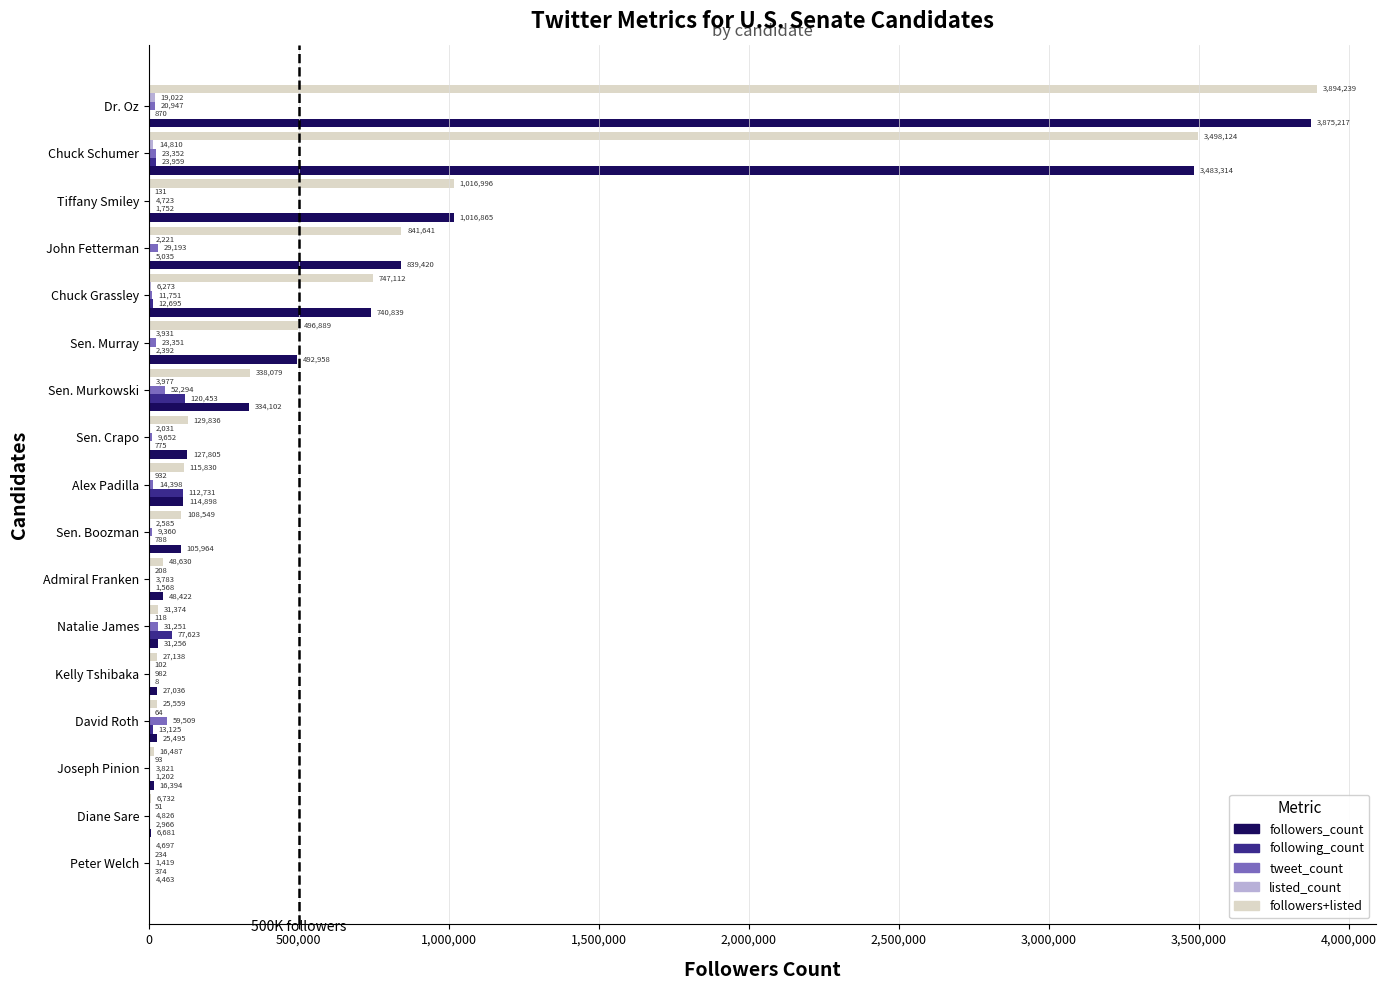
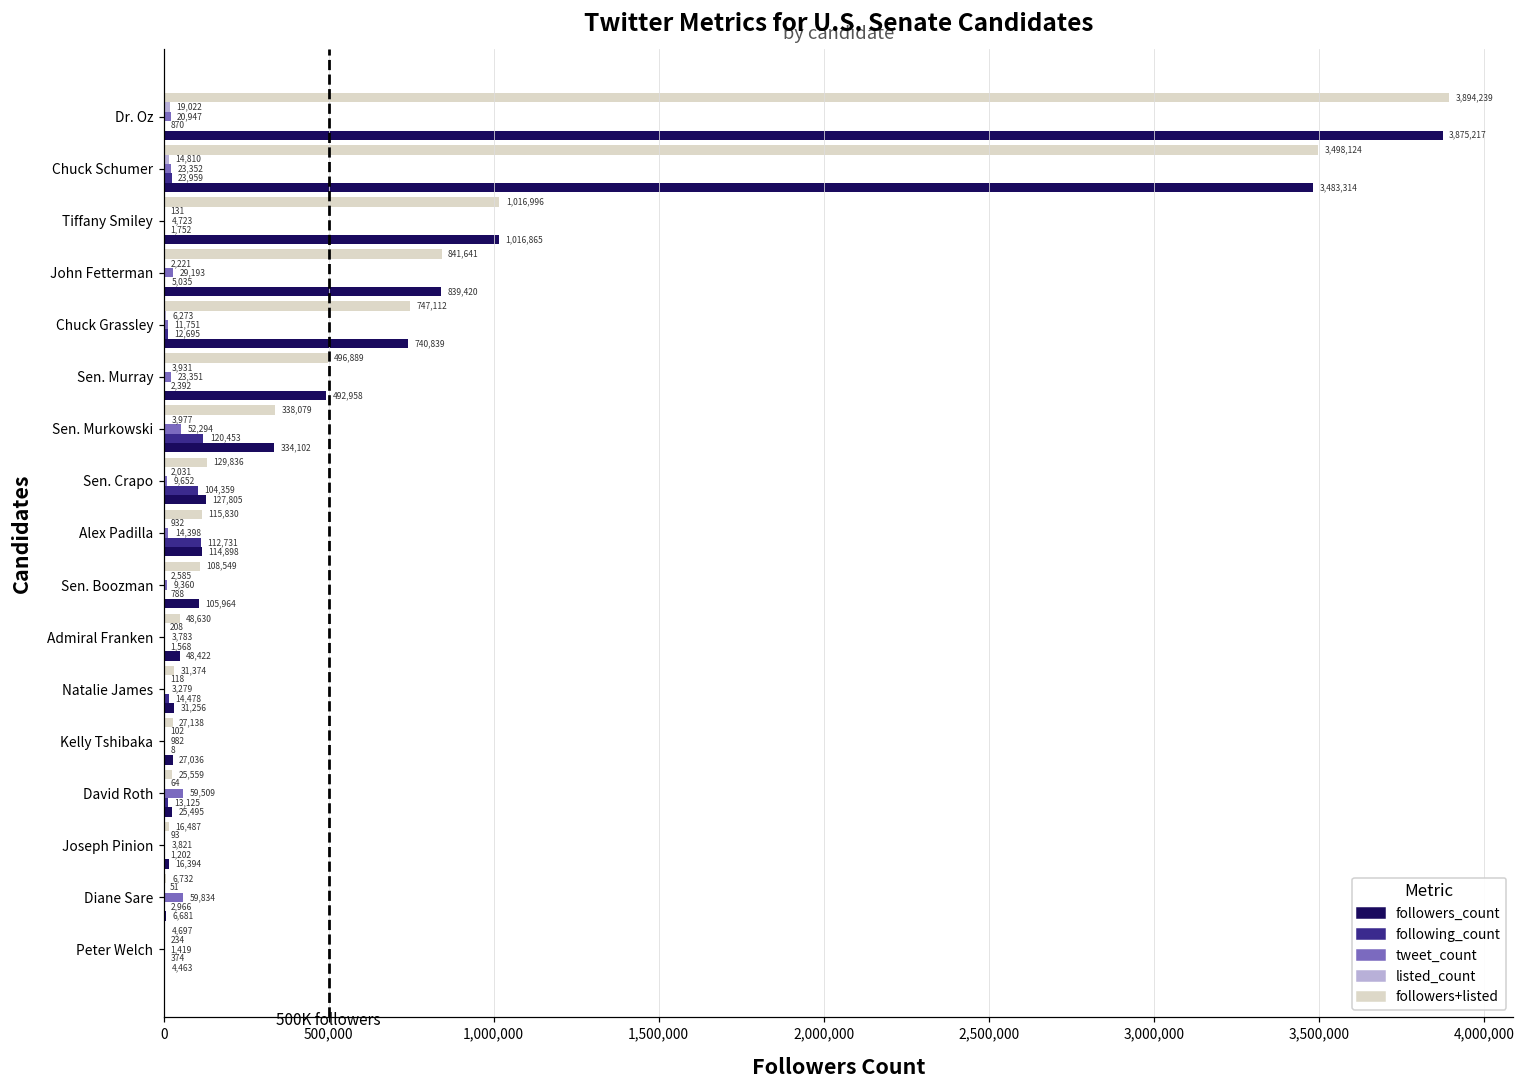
  {
    "followers_count": {
      "Dr. Oz": "3,875,217",
      "Chuck Schumer": "3,483,314",
      "Tiffany Smiley": "1,016,865",
      "John Fetterman": "839,420",
      "Chuck Grassley": "740,839",
      "Sen. Murray": "492,958",
      "Sen. Murkowski": "334,102",
      "Sen. Crapo": "127,805",
      "Alex Padilla": "114,898",
      "Sen. Boozman": "105,964",
      "Admiral Franken": "48,422",
      "Natalie James": "31,256",
      "Kelly Tshibaka": "27,036",
      "David Roth": "25,495",
      "Joseph Pinion": "16,394",
      "Diane Sare": "6,681",
      "Peter Welch": "4,463"
    },
    "following_count": {
      "Dr. Oz": "870",
      "Chuck Schumer": "23,959",
      "Tiffany Smiley": "1,752",
      "John Fetterman": "5,035",
      "Chuck Grassley": "12,695",
      "Sen. Murray": "2,392",
      "Sen. Murkowski": "120,453",
-     "Sen. Crapo": "775",
+     "Sen. Crapo": "104,359",
      "Alex Padilla": "112,731",
      "Sen. Boozman": "788",
      "Admiral Franken": "1,568",
-     "Natalie James": "77,623",
+     "Natalie James": "14,478",
      "Kelly Tshibaka": "8",
      "David Roth": "13,125",
      "Joseph Pinion": "1,202",
      "Diane Sare": "2,966",
      "Peter Welch": "374"
    },
    "tweet_count": {
      "Dr. Oz": "20,947",
      "Chuck Schumer": "23,352",
      "Tiffany Smiley": "4,723",
      "John Fetterman": "29,193",
      "Chuck Grassley": "11,751",
      "Sen. Murray": "23,351",
      "Sen. Murkowski": "52,294",
      "Sen. Crapo": "9,652",
      "Alex Padilla": "14,398",
      "Sen. Boozman": "9,360",
      "Admiral Franken": "3,783",
-     "Natalie James": "31,251",
+     "Natalie James": "3,279",
      "Kelly Tshibaka": "982",
      "David Roth": "59,509",
      "Joseph Pinion": "3,821",
-     "Diane Sare": "4,826",
+     "Diane Sare": "59,834",
      "Peter Welch": "1,419"
    }
  }
